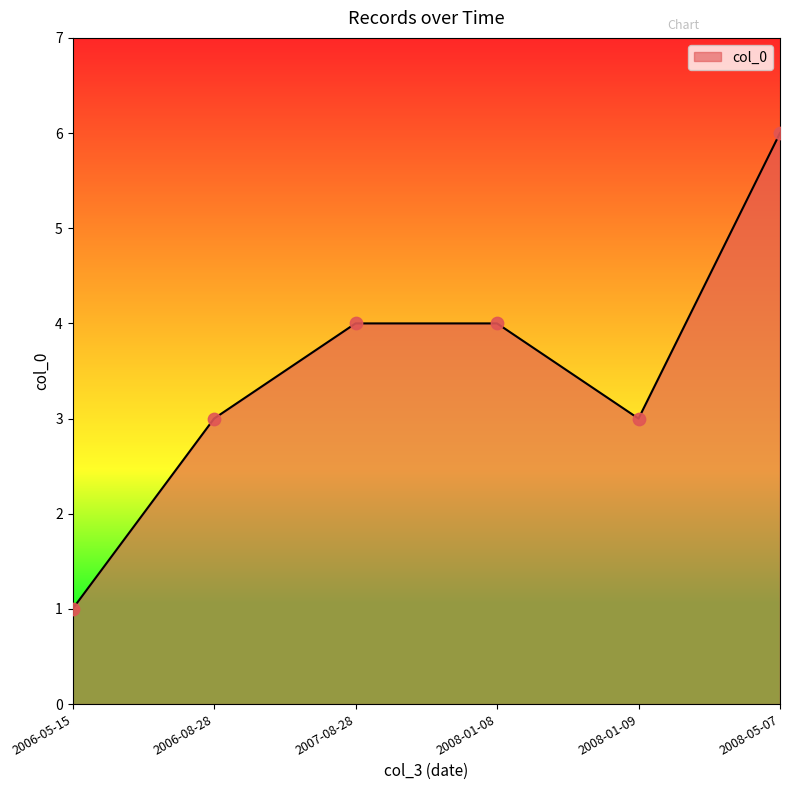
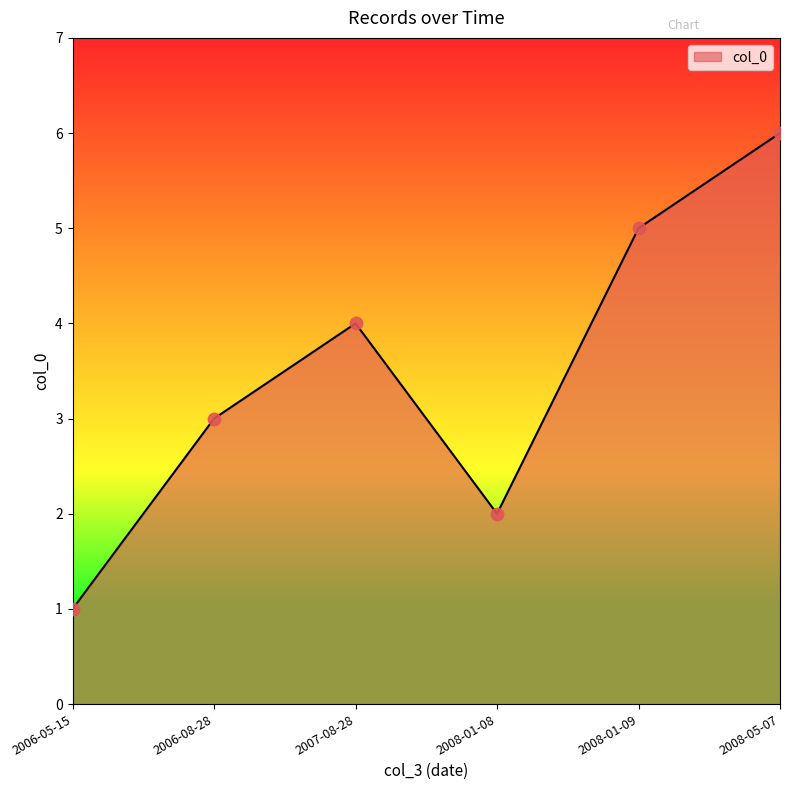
  {
    "2006-05-15": 1,
    "2006-08-28": 3,
    "2007-08-28": 4,
-   "2008-01-08": 4,
-   "2008-01-09": 3,
+   "2008-01-08": 2,
+   "2008-01-09": 5,
    "2008-05-07": 6
  }
